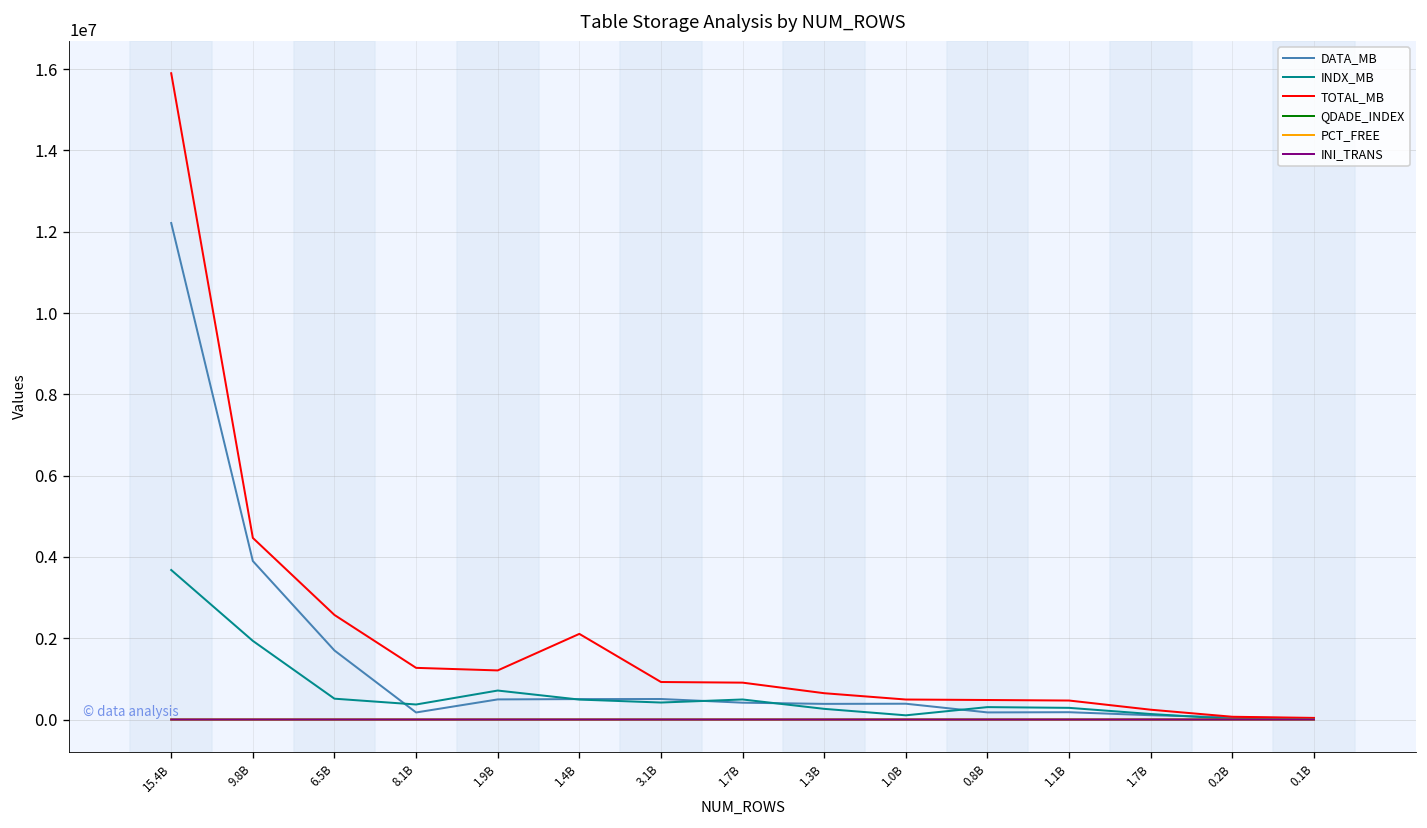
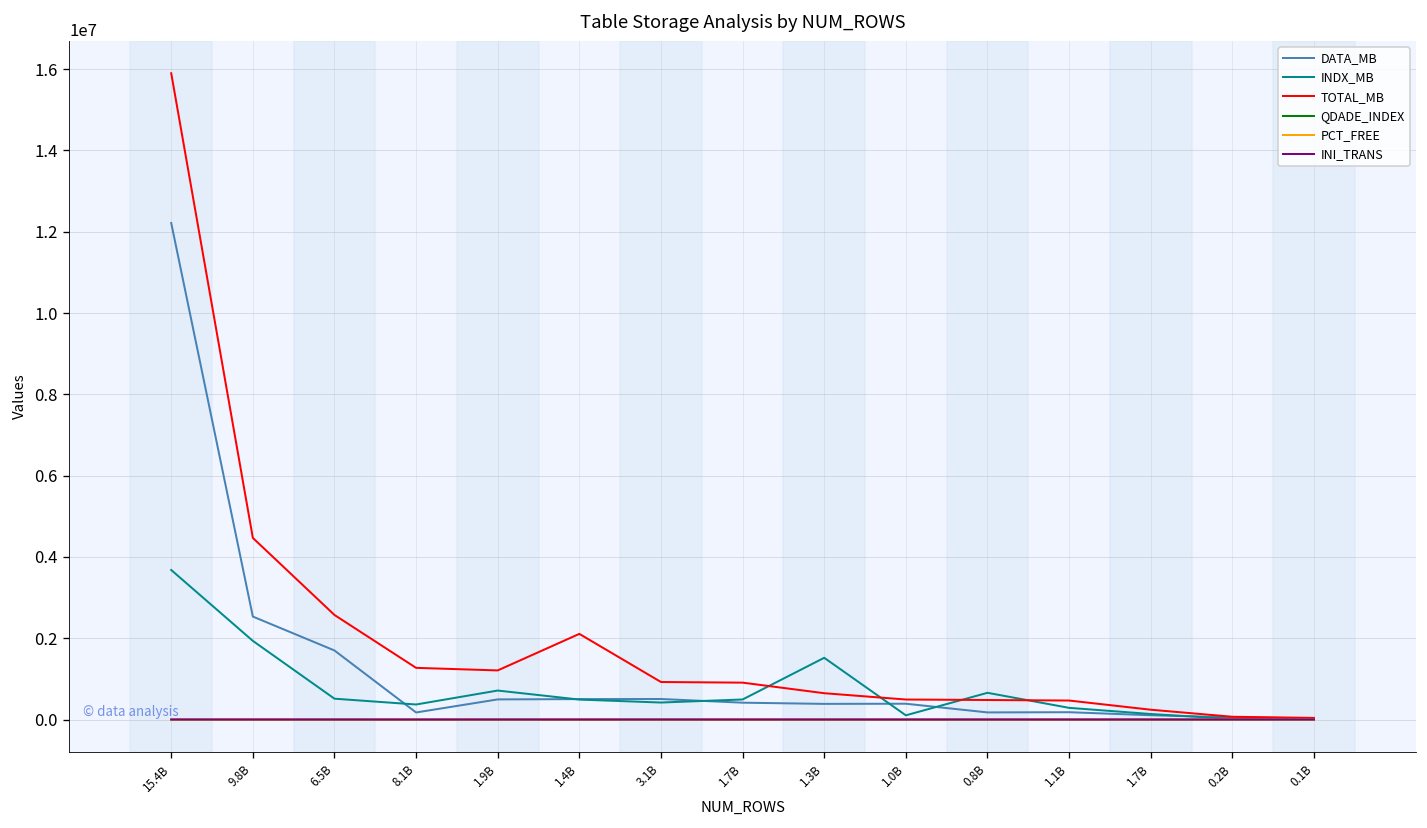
  {
    "DATA_MB": {
      "15.4B": 12200000,
-     "9.8B": 3900000,
+     "9.8B": 2500000,
      "6.5B": 1700000,
      "8.1B": 200000,
      "1.9B": 500000,
      "3.1B": 500000,
      "1.3B": 400000,
      "1.0B": 400000,
      "0.8B": 200000,
      "1.1B": 200000
    },
    "INDX_MB": {
      "15.4B": 3700000,
      "9.8B": 1900000,
      "6.5B": 500000,
      "8.1B": 400000,
      "1.9B": 700000,
      "3.1B": 400000,
-     "1.3B": 300000,
+     "1.3B": 1500000,
      "1.0B": 100000,
-     "0.8B": 300000,
+     "0.8B": 700000,
      "1.1B": 300000
    },
    "TOTAL_MB": {
      "15.4B": 15900000,
      "9.8B": 4500000,
      "6.5B": 2600000,
      "8.1B": 1300000,
      "1.9B": 1200000,
      "1.4B": 2100000,
      "3.1B": 900000,
      "1.3B": 600000,
      "1.0B": 500000,
      "0.8B": 500000,
      "1.1B": 500000
    },
    "INI_TRANS": {
      "15.4B": 0,
      "9.8B": 0,
      "6.5B": 0,
      "8.1B": 0,
      "1.9B": 0,
      "1.4B": 0,
      "3.1B": 0,
      "1.3B": 0,
      "1.0B": 0,
      "0.8B": 0,
      "1.1B": 0
    }
  }
